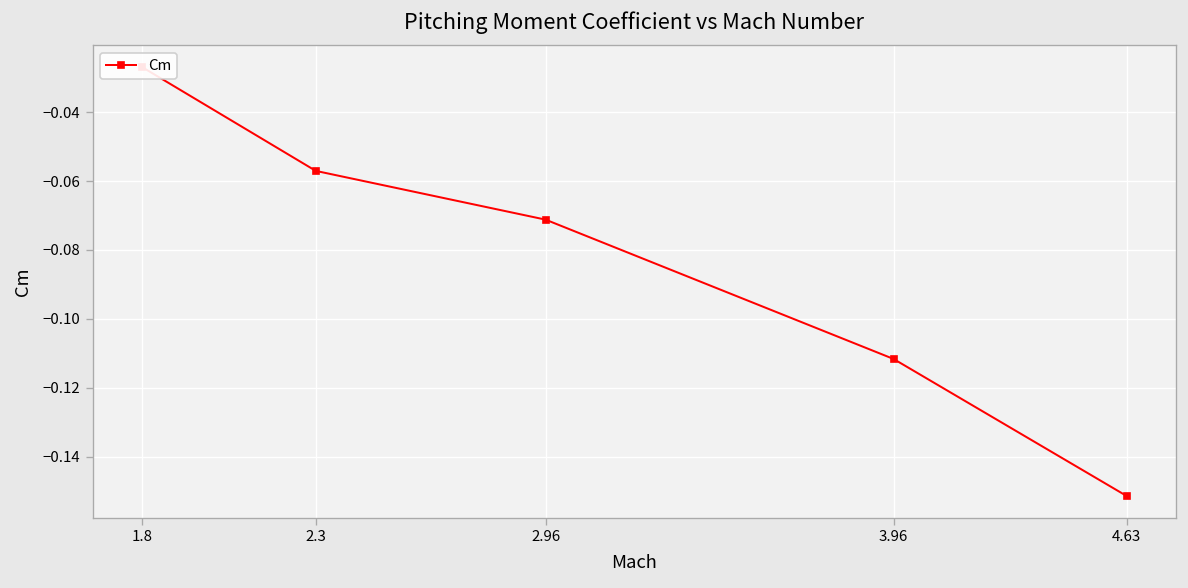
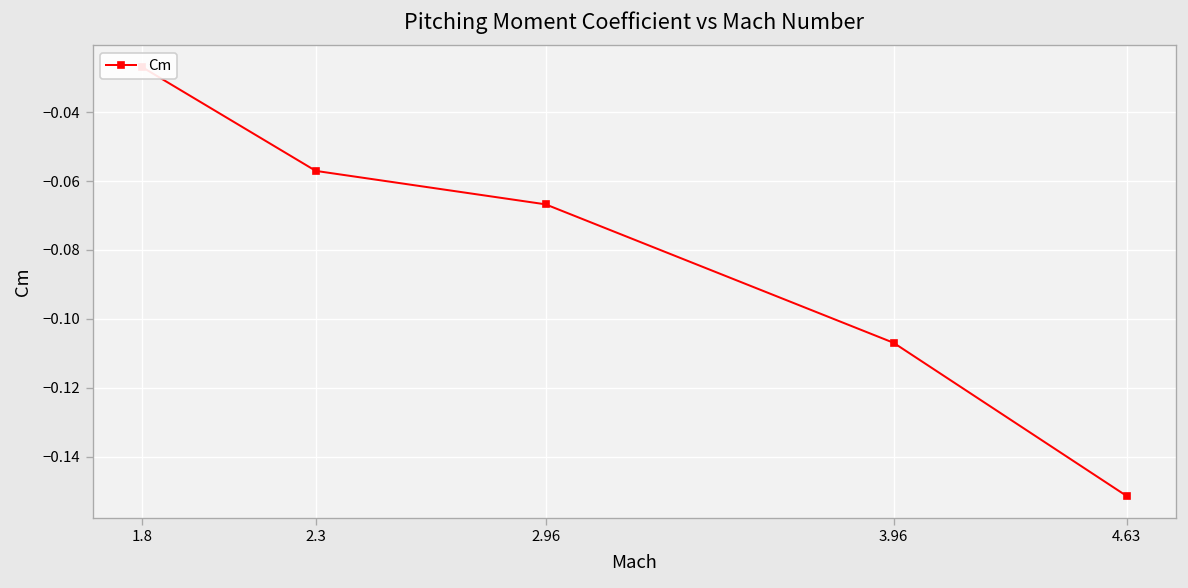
  {
    "2.3": -0.057,
-   "2.96": -0.071,
-   "3.96": -0.112,
+   "2.96": -0.067,
+   "3.96": -0.107,
    "4.63": -0.151
  }
